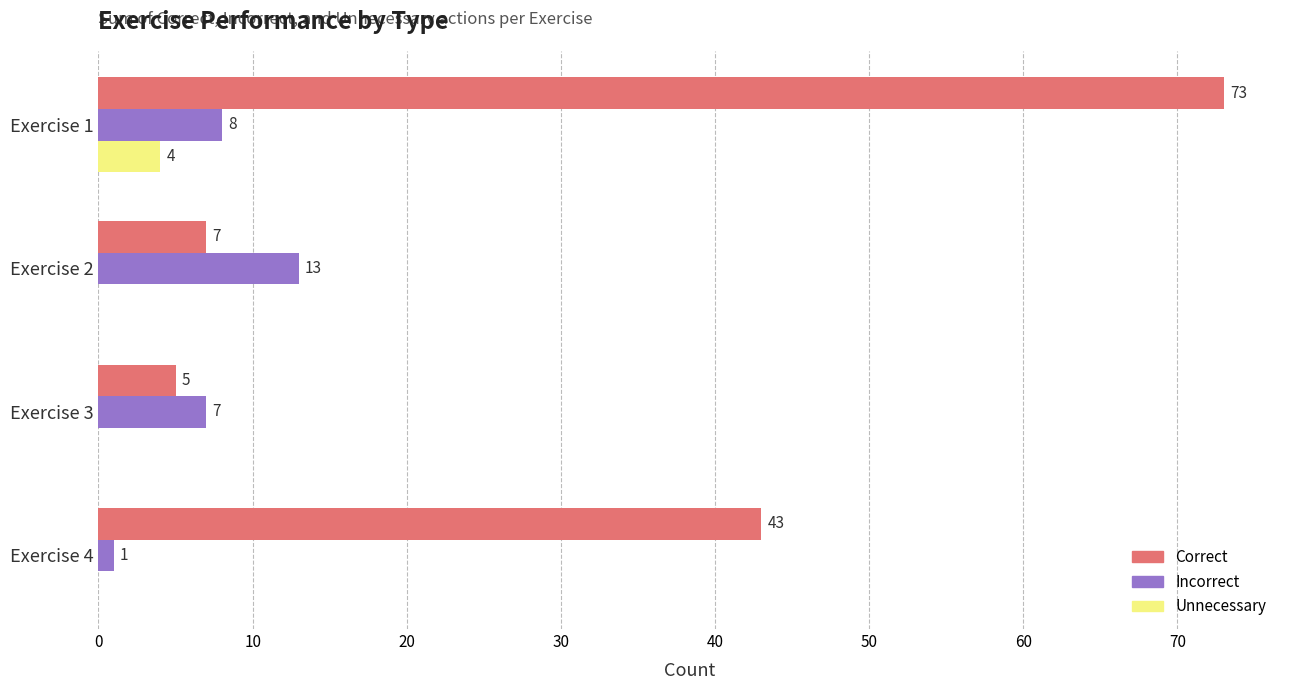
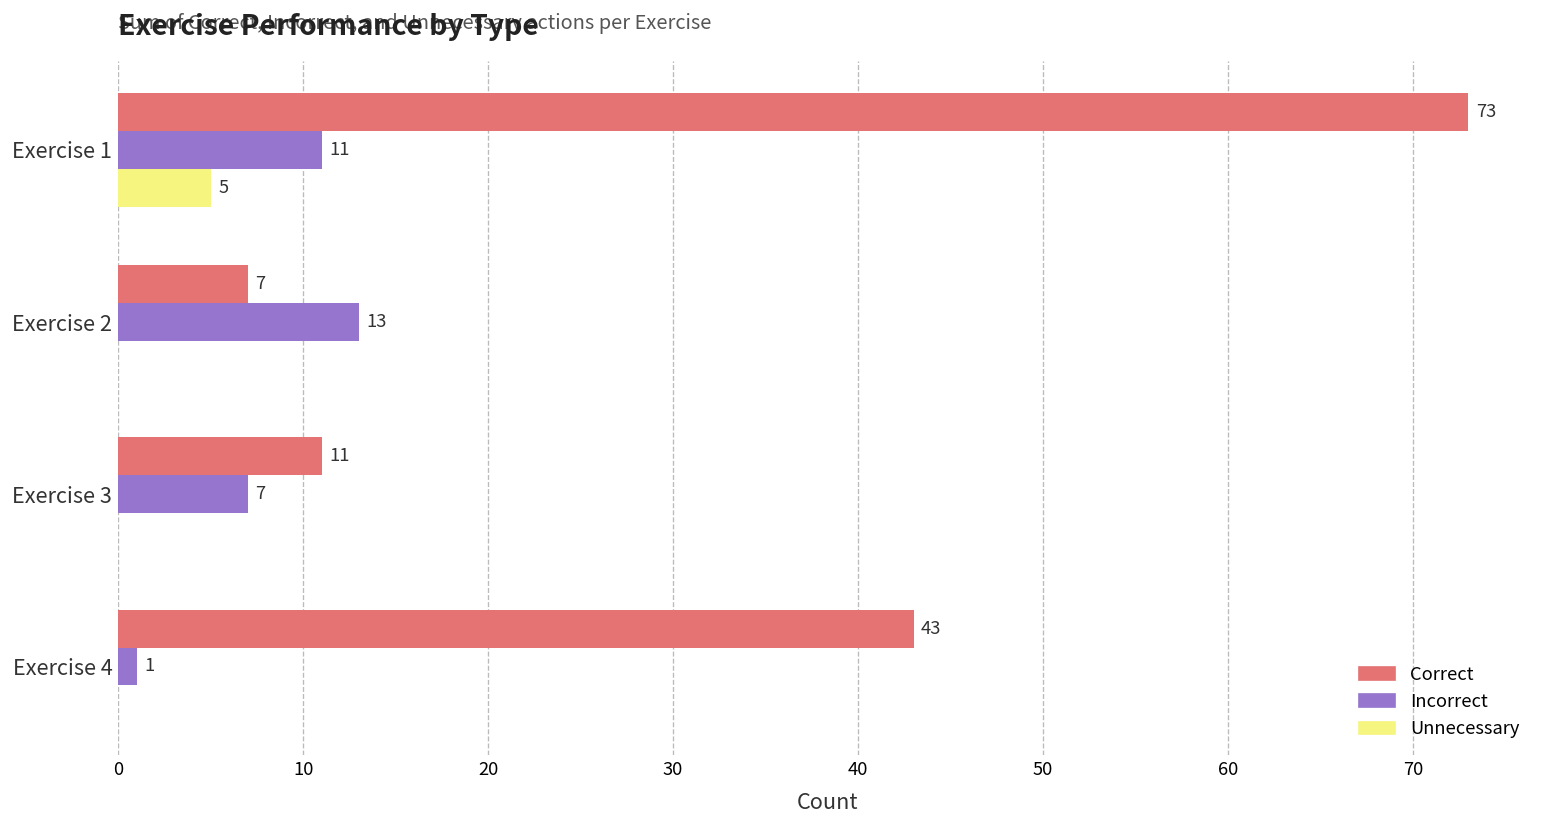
  {
    "Correct": {
      "Exercise 1": 73,
      "Exercise 2": 7,
-     "Exercise 3": 5,
+     "Exercise 3": 11,
      "Exercise 4": 43
    },
    "Incorrect": {
-     "Exercise 1": 8,
+     "Exercise 1": 11,
      "Exercise 2": 13,
      "Exercise 3": 7,
      "Exercise 4": 1
    },
    "Unnecessary": {
-     "Exercise 1": 4
+     "Exercise 1": 5
    }
  }
